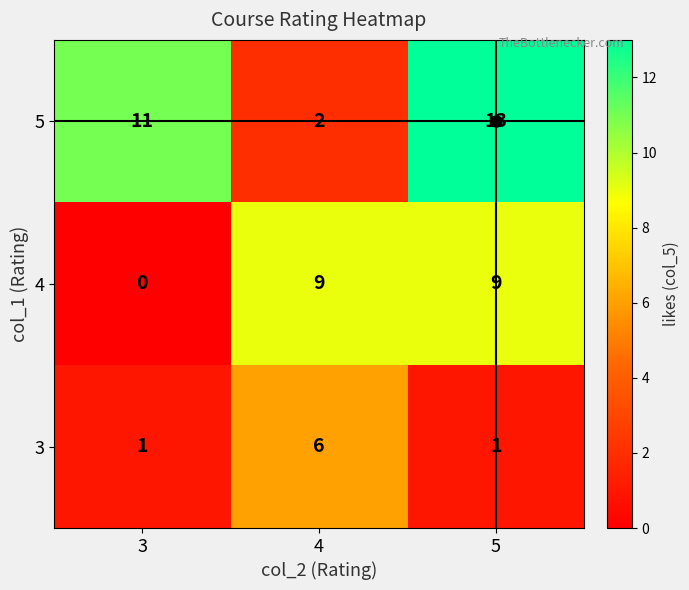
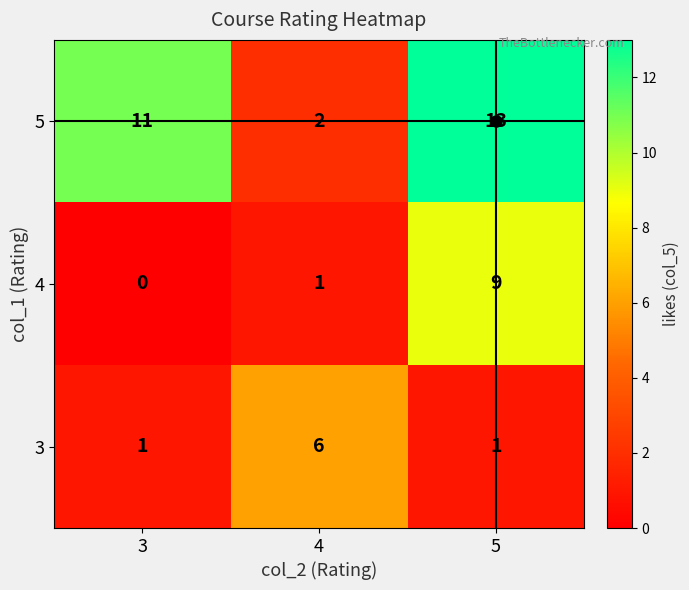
  {
    "5": {
      "3": 11,
      "4": 2
    },
    "4": {
      "3": 0,
-     "4": 9,
+     "4": 1,
      "5": 9
    },
    "3": {
      "3": 1,
      "4": 6,
      "5": 1
    }
  }
